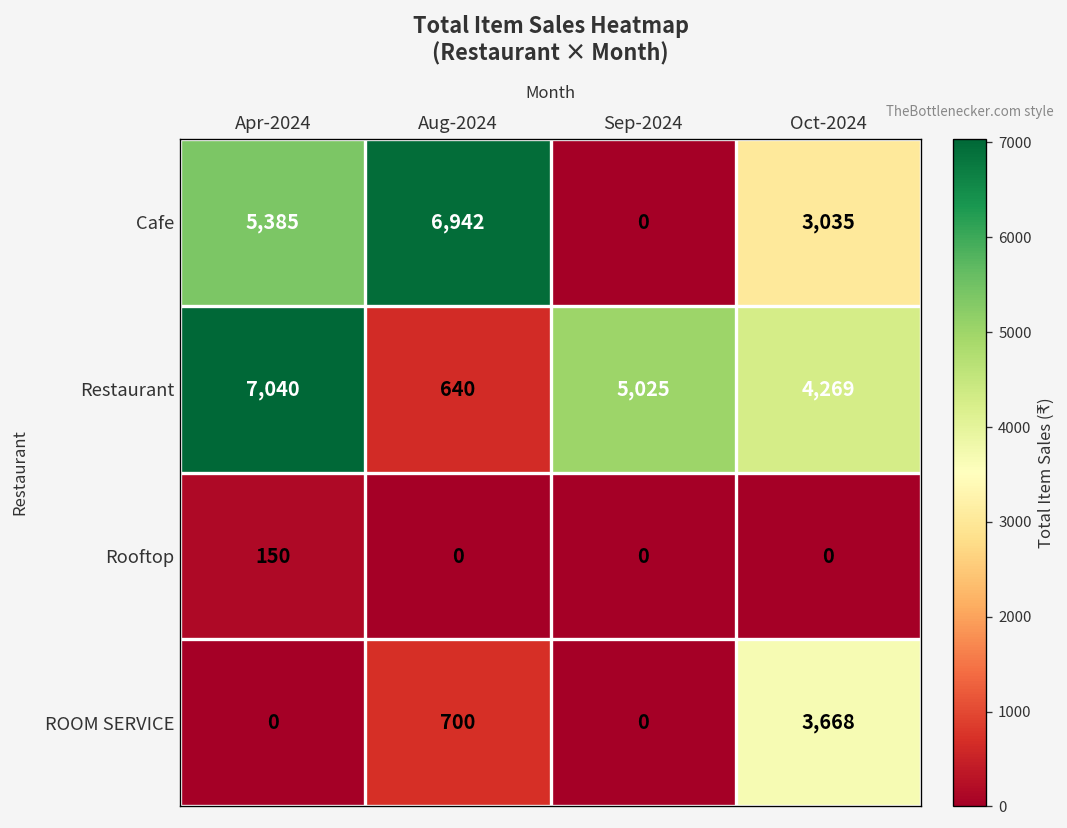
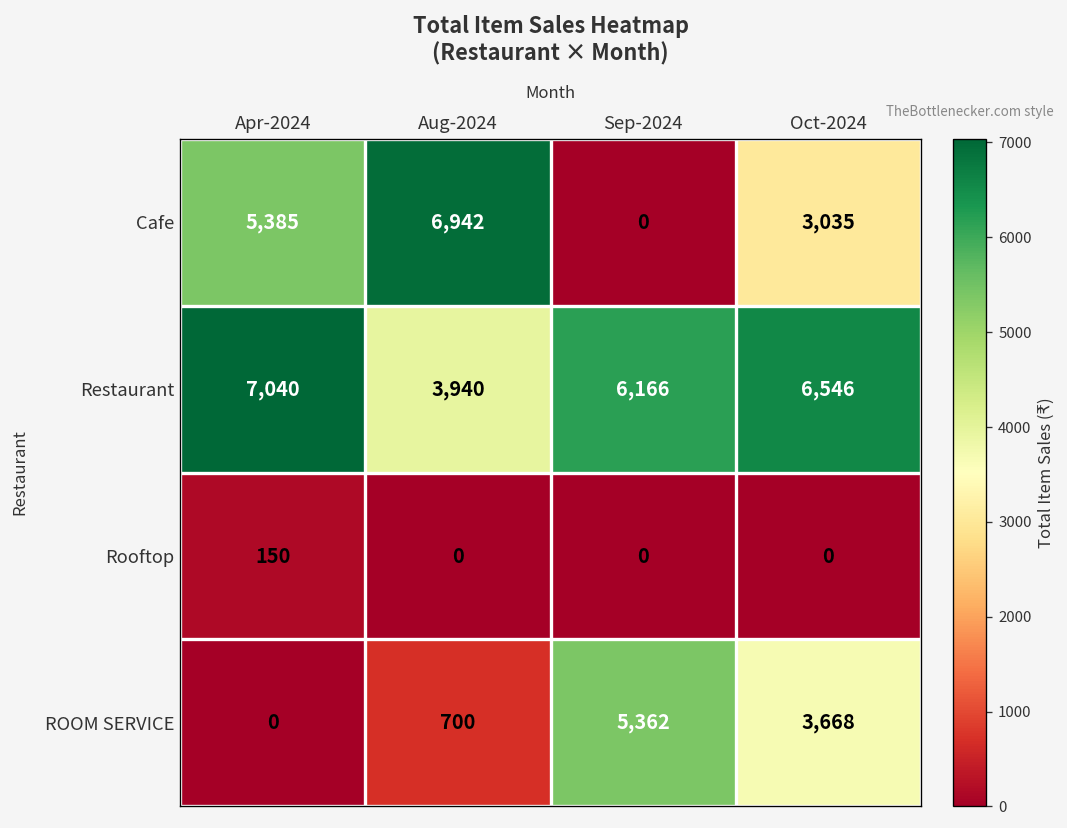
  {
    "Cafe": {
      "Apr-2024": "5,385",
      "Aug-2024": "6,942",
      "Sep-2024": "0",
      "Oct-2024": "3,035"
    },
    "Restaurant": {
      "Apr-2024": "7,040",
-     "Aug-2024": "640",
-     "Sep-2024": "5,025",
-     "Oct-2024": "4,269"
+     "Aug-2024": "3,940",
+     "Sep-2024": "6,166",
+     "Oct-2024": "6,546"
    },
    "Rooftop": {
      "Apr-2024": "150",
      "Aug-2024": "0",
      "Sep-2024": "0",
      "Oct-2024": "0"
    },
    "ROOM SERVICE": {
      "Apr-2024": "0",
      "Aug-2024": "700",
-     "Sep-2024": "0",
+     "Sep-2024": "5,362",
      "Oct-2024": "3,668"
    }
  }
